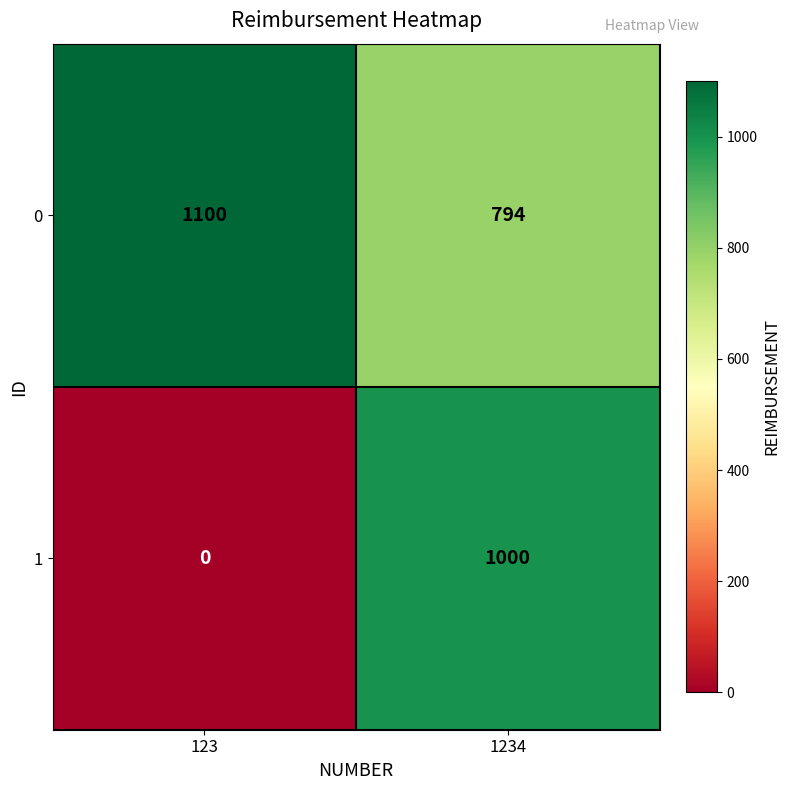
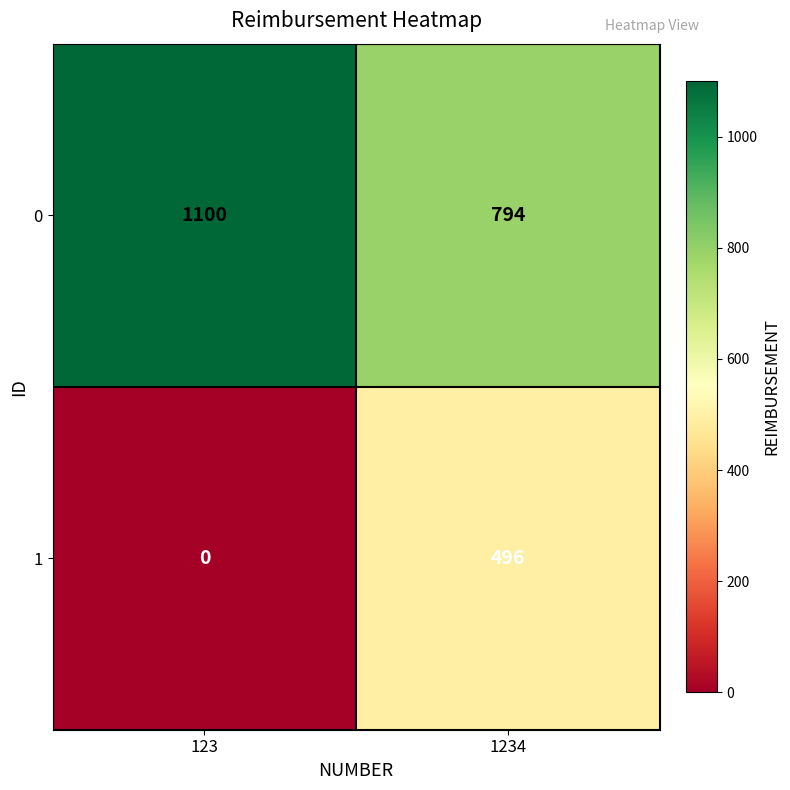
  {
    "0": {
      "123": 1100,
      "1234": 794
    },
    "1": {
      "123": 0,
-     "1234": 1000
+     "1234": 496
    }
  }
